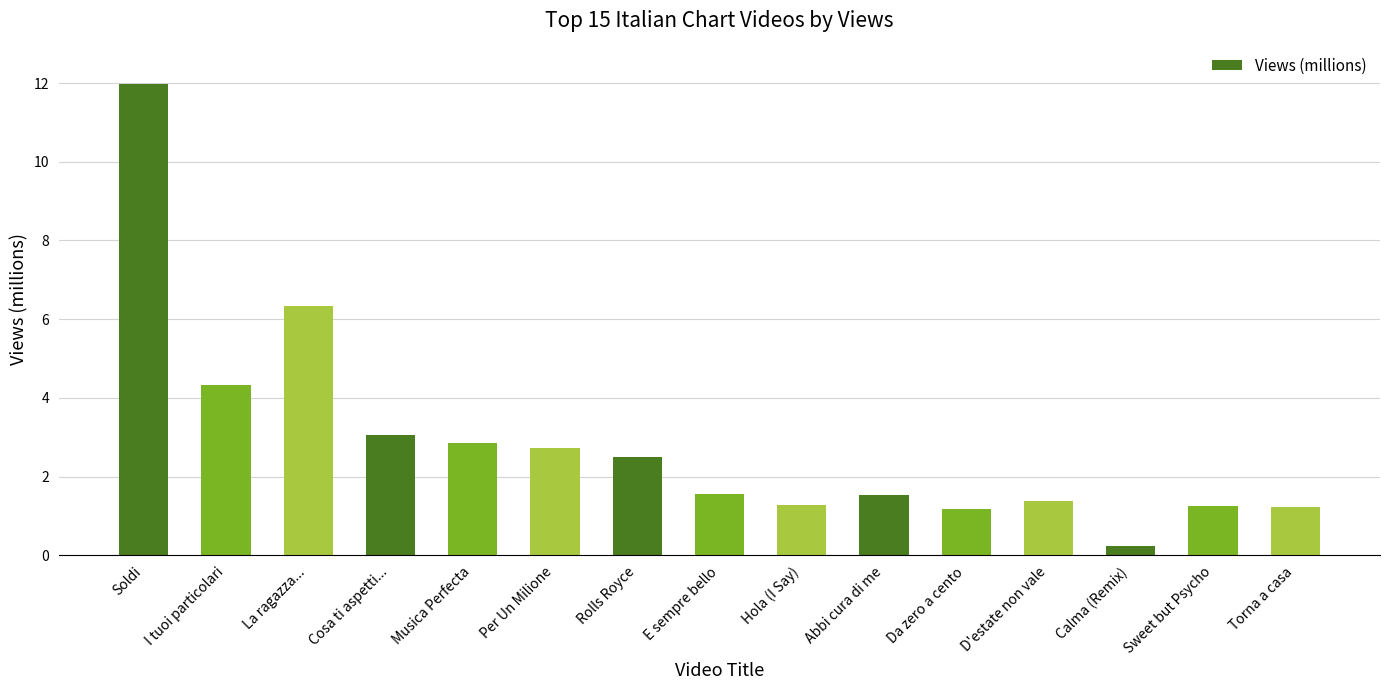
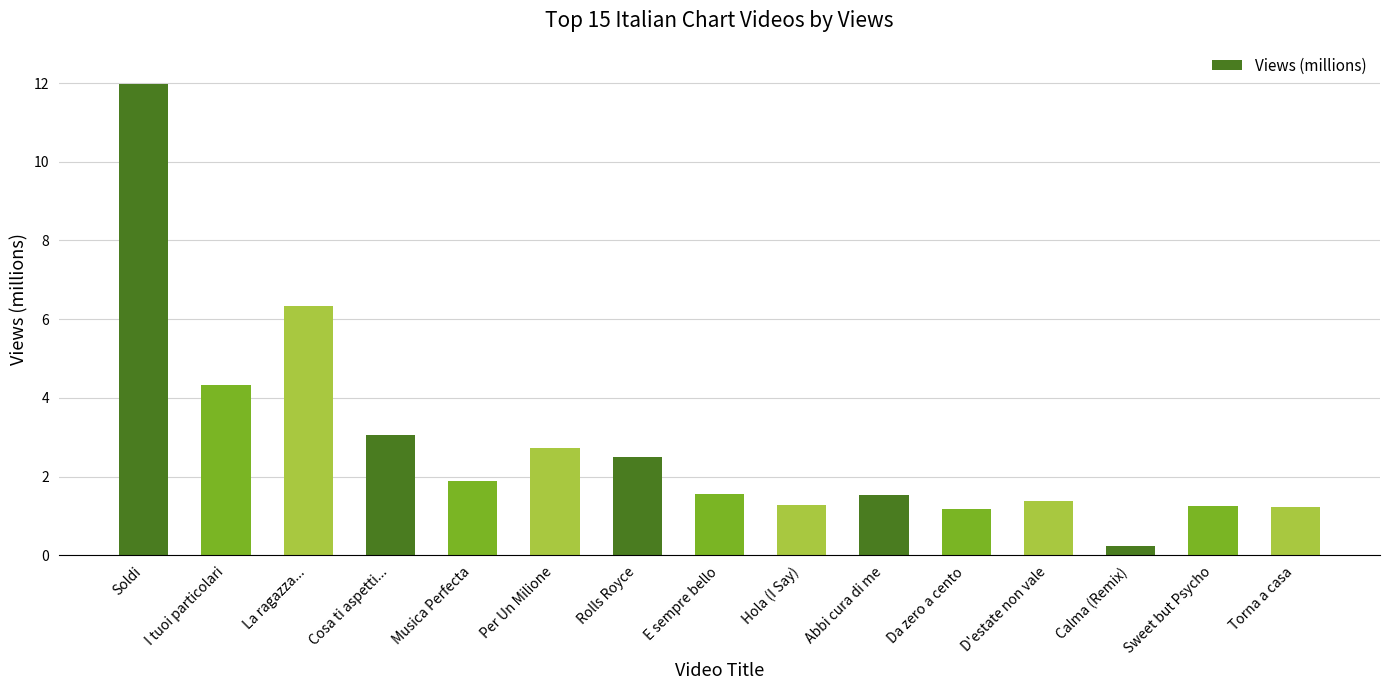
  {
    "Soldi": 12.0,
    "I tuoi particolari": 4.3,
    "La ragazza...": 6.3,
    "Cosa ti aspetti...": 3.1,
-   "Musica Perfecta": 2.9,
+   "Musica Perfecta": 1.9,
    "Per Un Milione": 2.7,
    "Rolls Royce": 2.5,
    "E sempre bello": 1.6,
    "Hola (I Say)": 1.3,
    "Abbi cura di me": 1.5,
    "Da zero a cento": 1.2,
    "D'estate non vale": 1.4,
    "Calma (Remix)": 0.2,
    "Sweet but Psycho": 1.3,
    "Torna a casa": 1.2
  }
